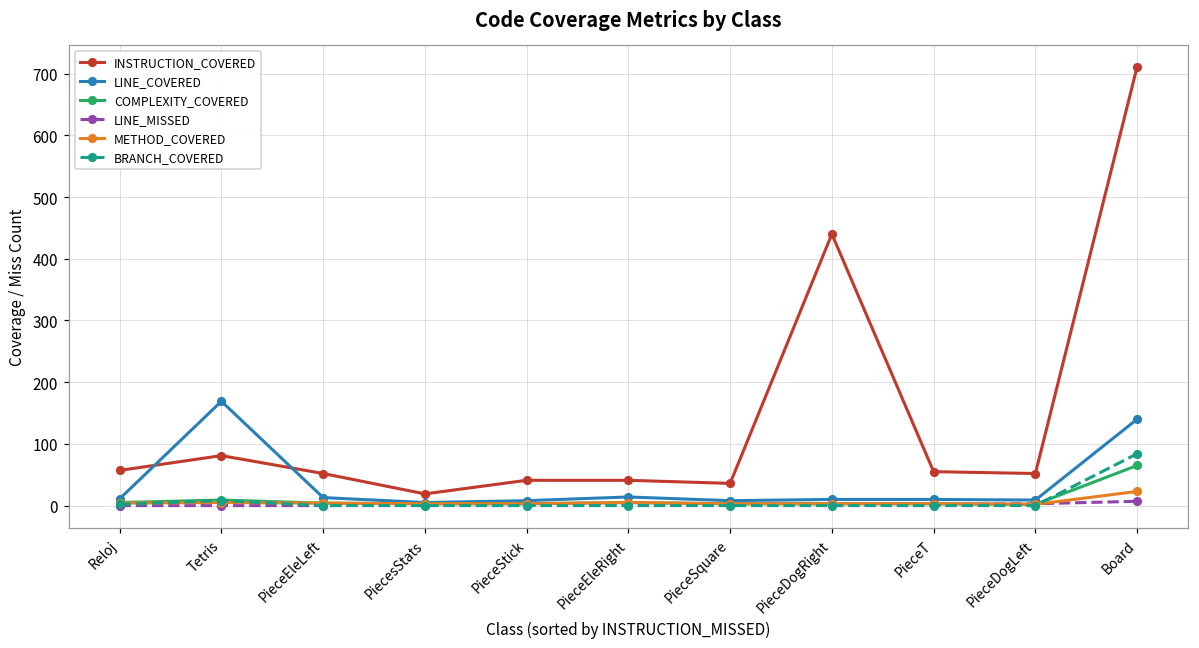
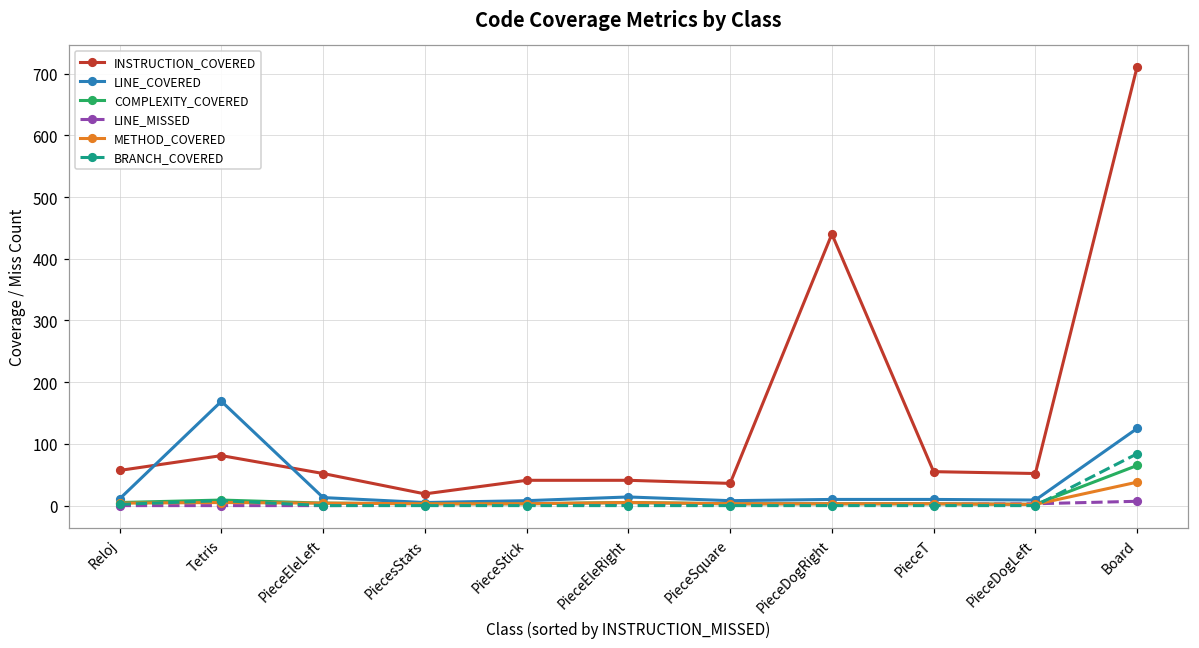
  {
    "INSTRUCTION_COVERED": {
      "Reloj": 60,
      "Tetris": 80,
      "PieceEleLeft": 50,
      "PiecesStats": 20,
      "PieceStick": 40,
      "PieceEleRight": 40,
      "PieceSquare": 40,
      "PieceDogRight": 440,
      "PieceT": 60,
      "PieceDogLeft": 50,
      "Board": 710
    },
    "LINE_COVERED": {
      "Reloj": 10,
      "Tetris": 170,
      "PieceEleLeft": 10,
      "PieceStick": 10,
      "PieceEleRight": 10,
      "PieceSquare": 10,
      "PieceDogRight": 10,
      "PieceT": 10,
      "PieceDogLeft": 10,
-     "Board": 140
+     "Board": 130
    },
    "LINE_MISSED": {
      "Tetris": 0,
      "Board": 10
    },
    "METHOD_COVERED": {
-     "Board": 20
+     "Board": 40
    }
  }
